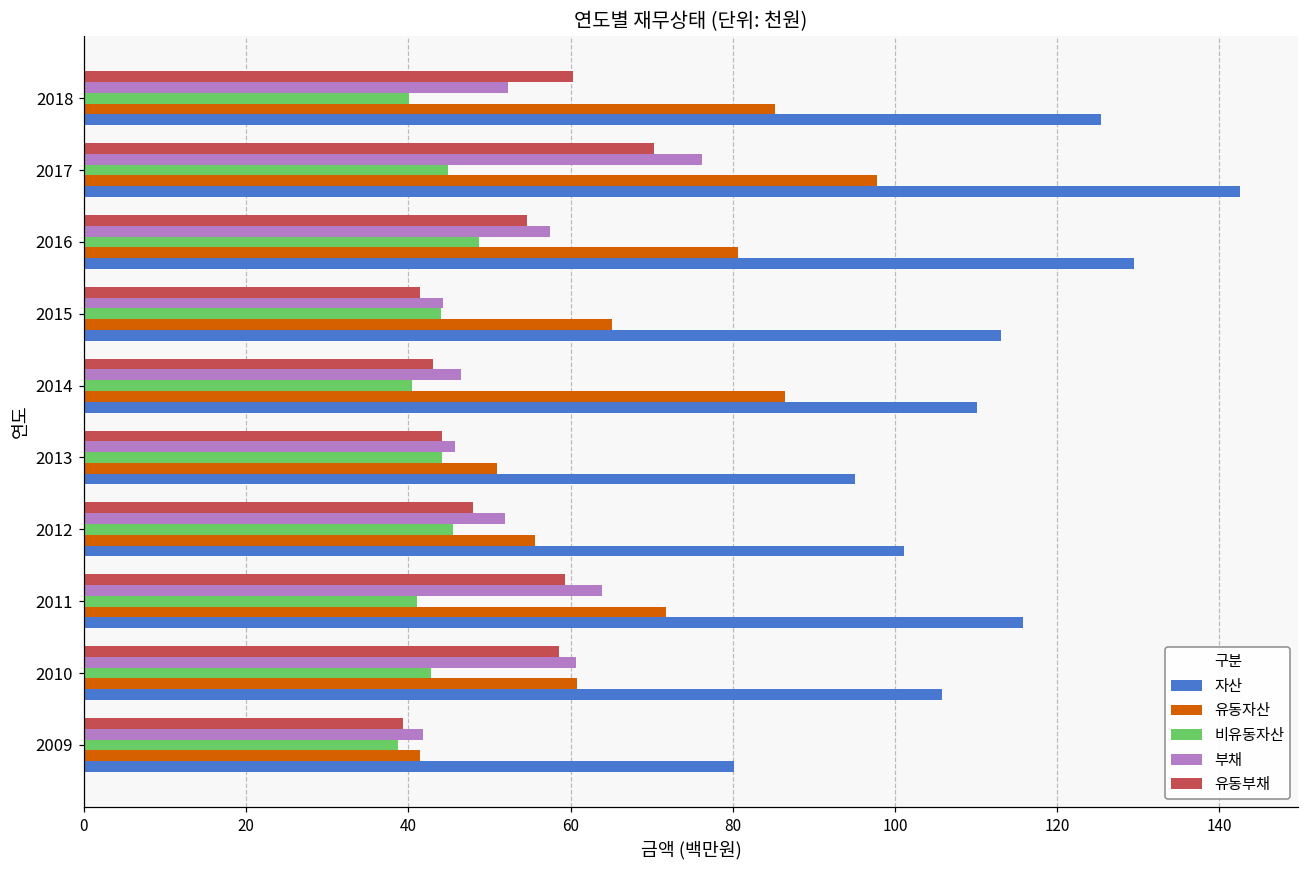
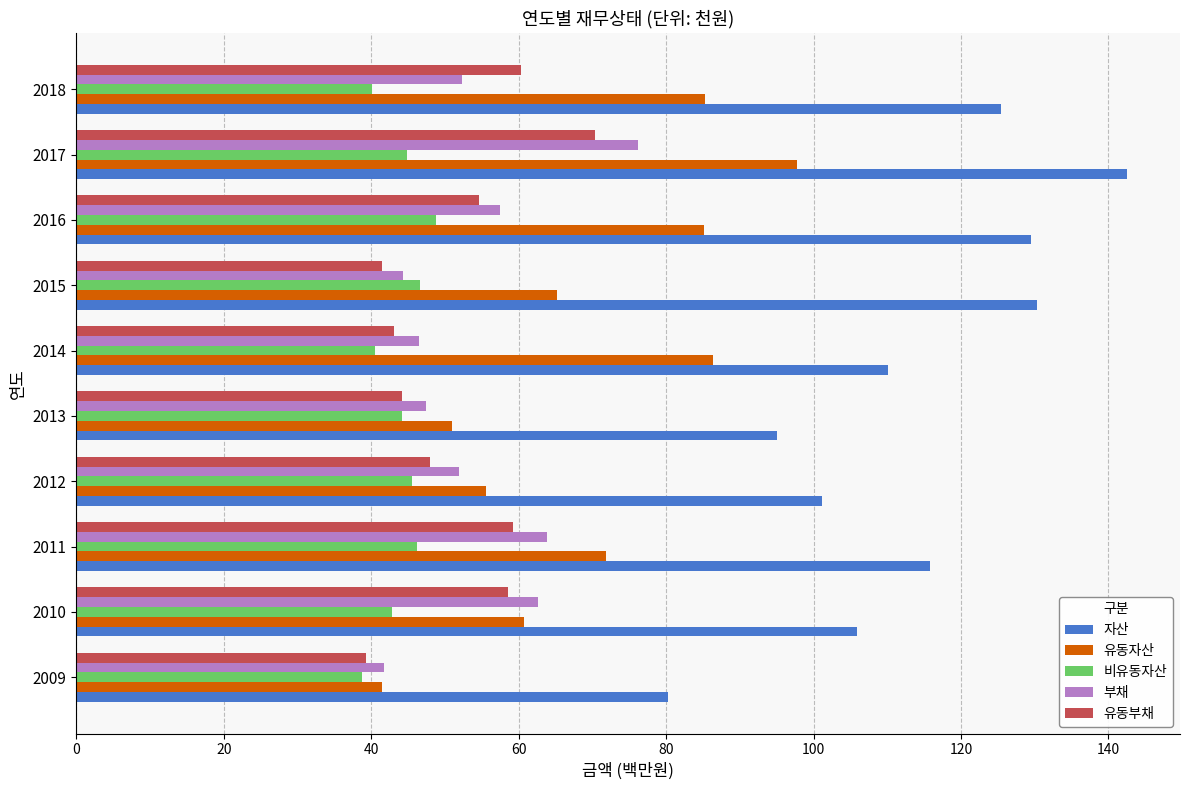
  {
    "자산": {
      "2018": 125,
      "2017": 143,
      "2016": 129,
-     "2015": 113,
+     "2015": 130,
      "2014": 110,
      "2013": 95,
      "2012": 101,
      "2011": 116,
      "2010": 106,
      "2009": 80
    },
    "유동자산": {
      "2018": 85,
      "2017": 98,
-     "2016": 81,
+     "2016": 85,
      "2015": 65,
      "2014": 86,
      "2013": 51,
      "2012": 56,
      "2011": 72,
      "2010": 61,
      "2009": 41
    },
    "비유동자산": {
      "2018": 40,
      "2017": 45,
      "2016": 49,
-     "2015": 44,
+     "2015": 47,
      "2014": 41,
      "2013": 44,
      "2012": 46,
-     "2011": 41,
+     "2011": 46,
      "2010": 43,
      "2009": 39
    },
    "부채": {
      "2018": 52,
      "2017": 76,
      "2016": 57,
      "2015": 44,
      "2014": 46,
-     "2013": 46,
+     "2013": 47,
      "2012": 52,
      "2011": 64,
-     "2010": 61,
+     "2010": 63,
      "2009": 42
    },
    "유동부채": {
      "2018": 60,
      "2017": 70,
      "2016": 55,
      "2015": 41,
      "2014": 43,
      "2013": 44,
      "2012": 48,
      "2011": 59,
      "2010": 59,
      "2009": 39
    }
  }
